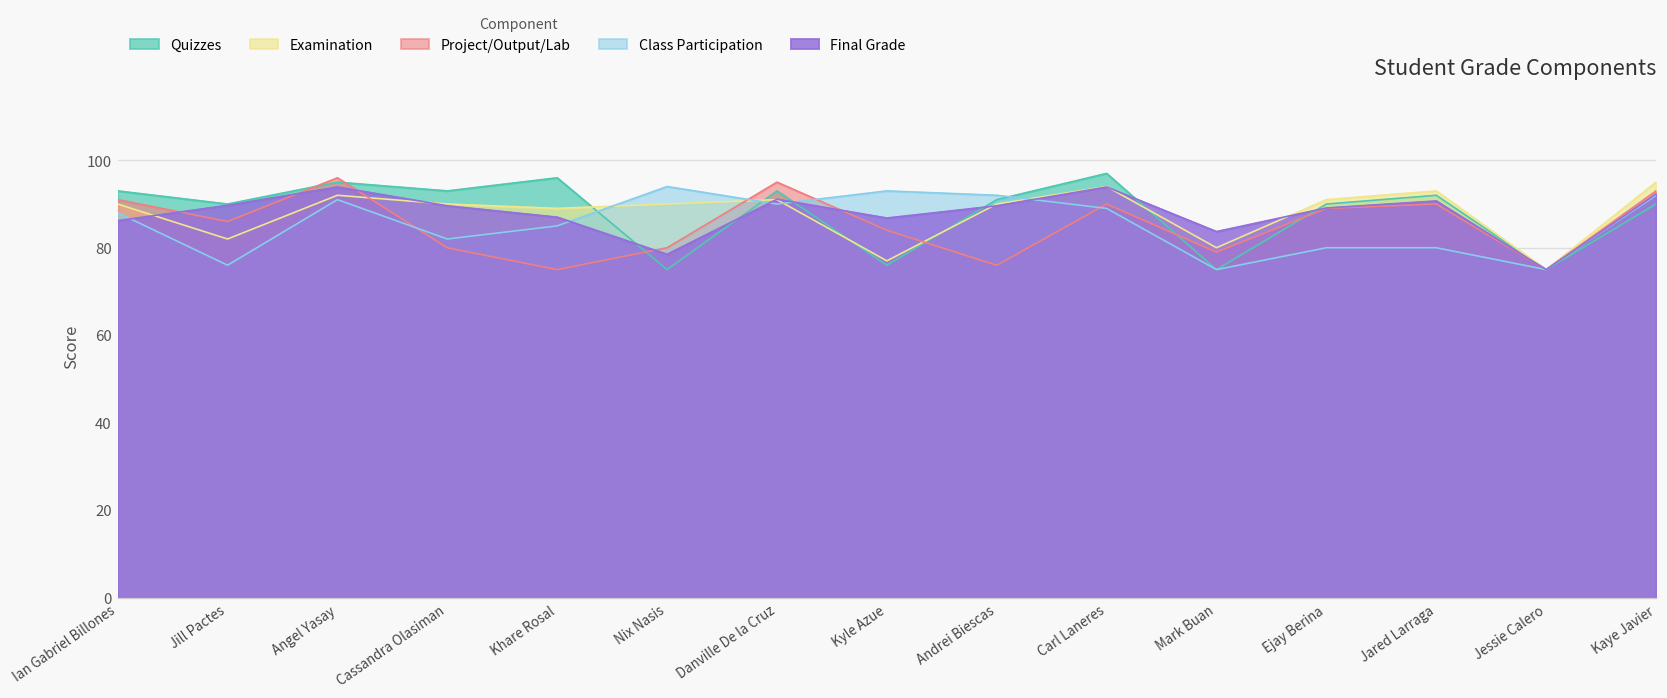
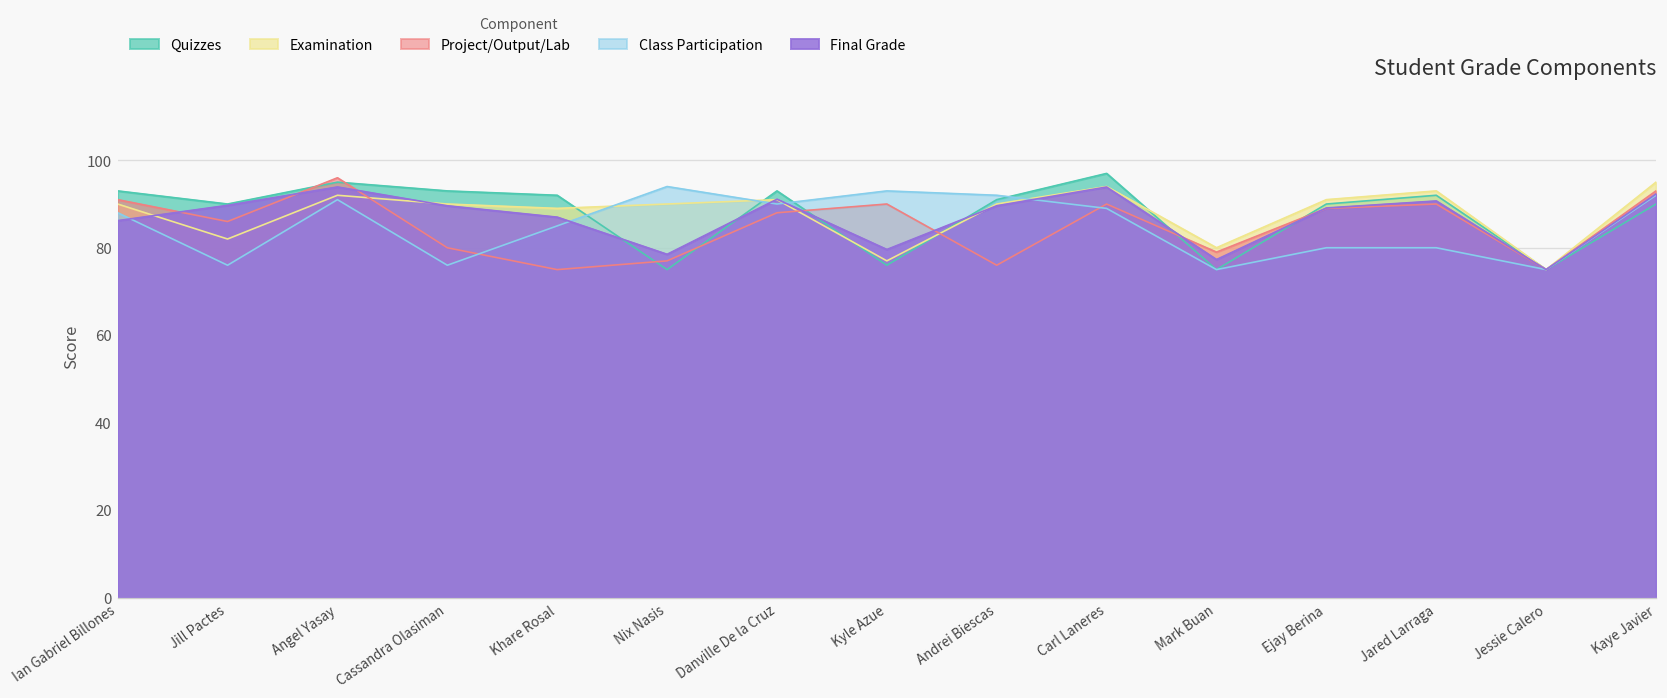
  {
    "Quizzes": {
      "Ian Gabriel Billones": 93,
      "Angel Yasay": 95,
      "Cassandra Olasiman": 93,
-     "Khare Rosal": 96,
+     "Khare Rosal": 92,
      "Nix Nasis": 75,
      "Danville De la Cruz": 93,
      "Kyle Azue": 76,
      "Andrei Biescas": 91,
      "Carl Laneres": 97,
      "Ejay Berina": 90,
      "Jared Larraga": 92,
      "Kaye Javier": 90
    },
    "Examination": {
      "Ian Gabriel Billones": 90,
      "Jill Pactes": 82,
      "Angel Yasay": 92,
      "Khare Rosal": 89,
      "Nix Nasis": 90,
      "Kyle Azue": 77,
      "Mark Buan": 80,
      "Ejay Berina": 91,
      "Jared Larraga": 93,
      "Kaye Javier": 95
    },
    "Project/Output/Lab": {
      "Ian Gabriel Billones": 91,
      "Jill Pactes": 86,
      "Angel Yasay": 96,
      "Cassandra Olasiman": 80,
      "Khare Rosal": 75,
-     "Nix Nasis": 80,
-     "Danville De la Cruz": 95,
-     "Kyle Azue": 84,
+     "Nix Nasis": 77,
+     "Danville De la Cruz": 88,
+     "Kyle Azue": 90,
      "Andrei Biescas": 76,
      "Carl Laneres": 90,
      "Mark Buan": 79
    },
    "Class Participation": {
      "Ian Gabriel Billones": 88,
      "Jill Pactes": 76,
      "Angel Yasay": 91,
-     "Cassandra Olasiman": 82,
+     "Cassandra Olasiman": 76,
      "Khare Rosal": 85,
      "Nix Nasis": 94,
      "Danville De la Cruz": 90,
      "Kyle Azue": 93,
      "Andrei Biescas": 92,
      "Carl Laneres": 89,
      "Ejay Berina": 80,
      "Jared Larraga": 80
    },
    "Final Grade": {
      "Ian Gabriel Billones": 86,
      "Angel Yasay": 94,
      "Khare Rosal": 87,
      "Nix Nasis": 79,
-     "Kyle Azue": 87,
-     "Mark Buan": 84
+     "Kyle Azue": 80,
+     "Mark Buan": 77
    }
  }
